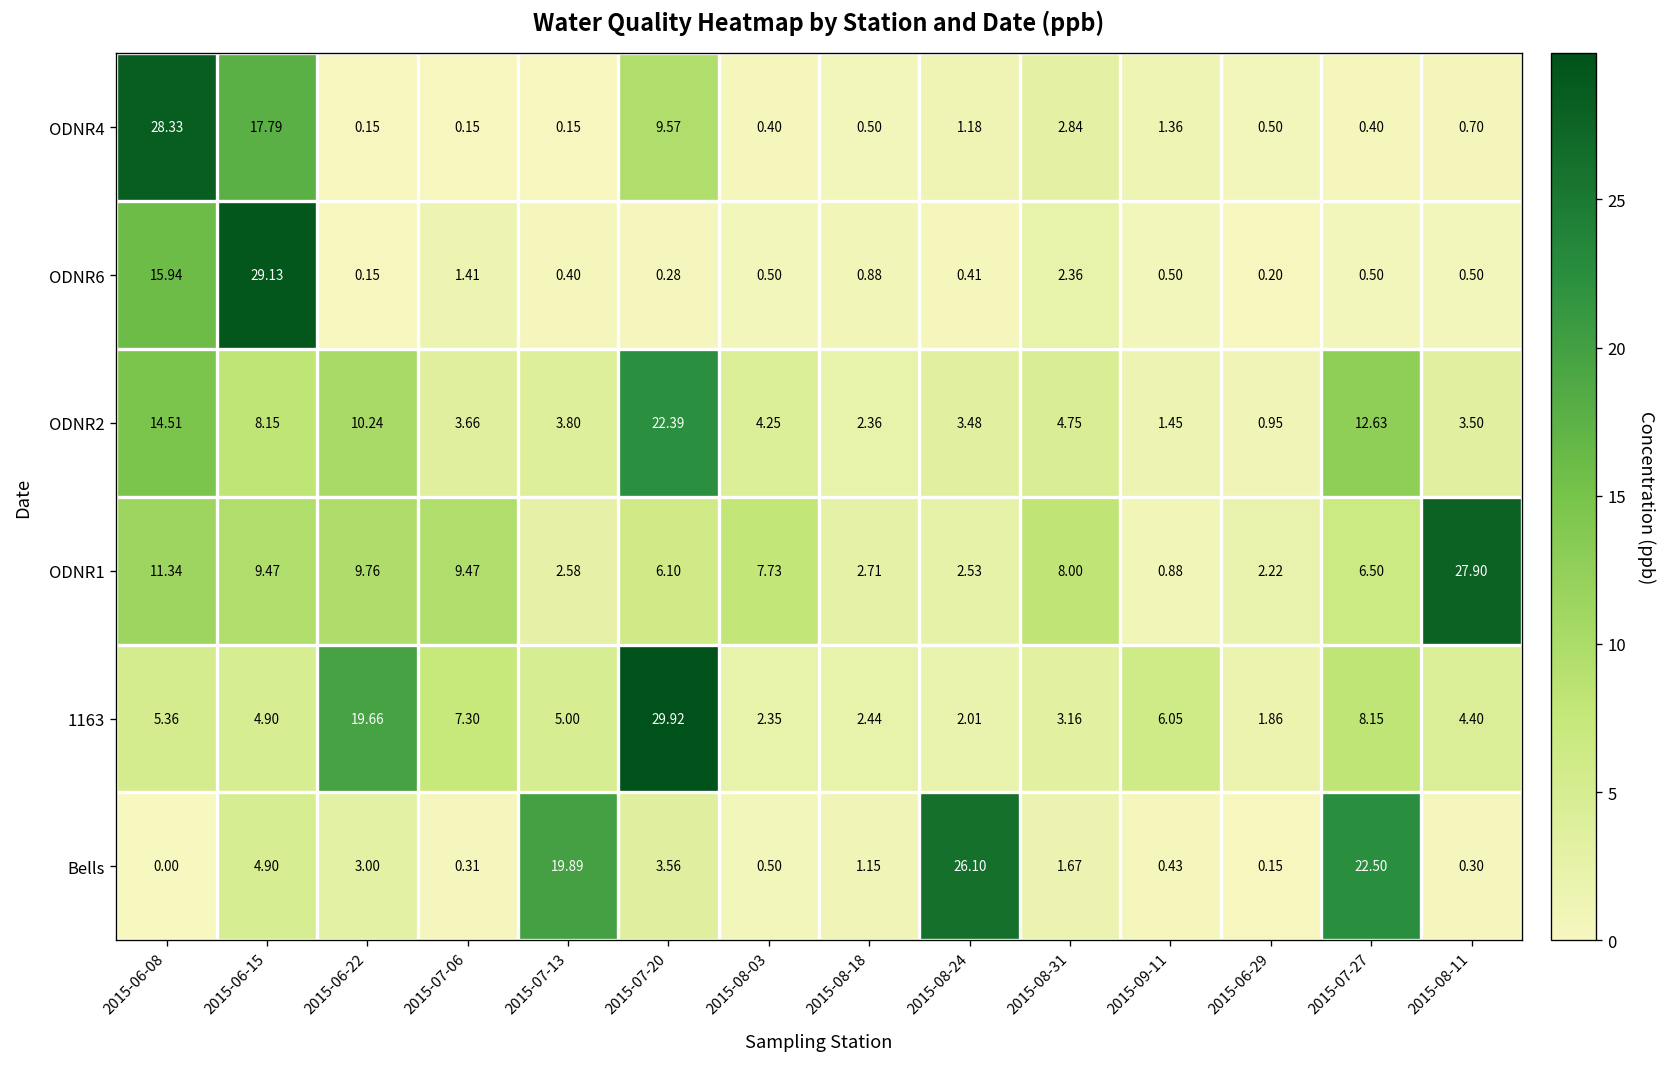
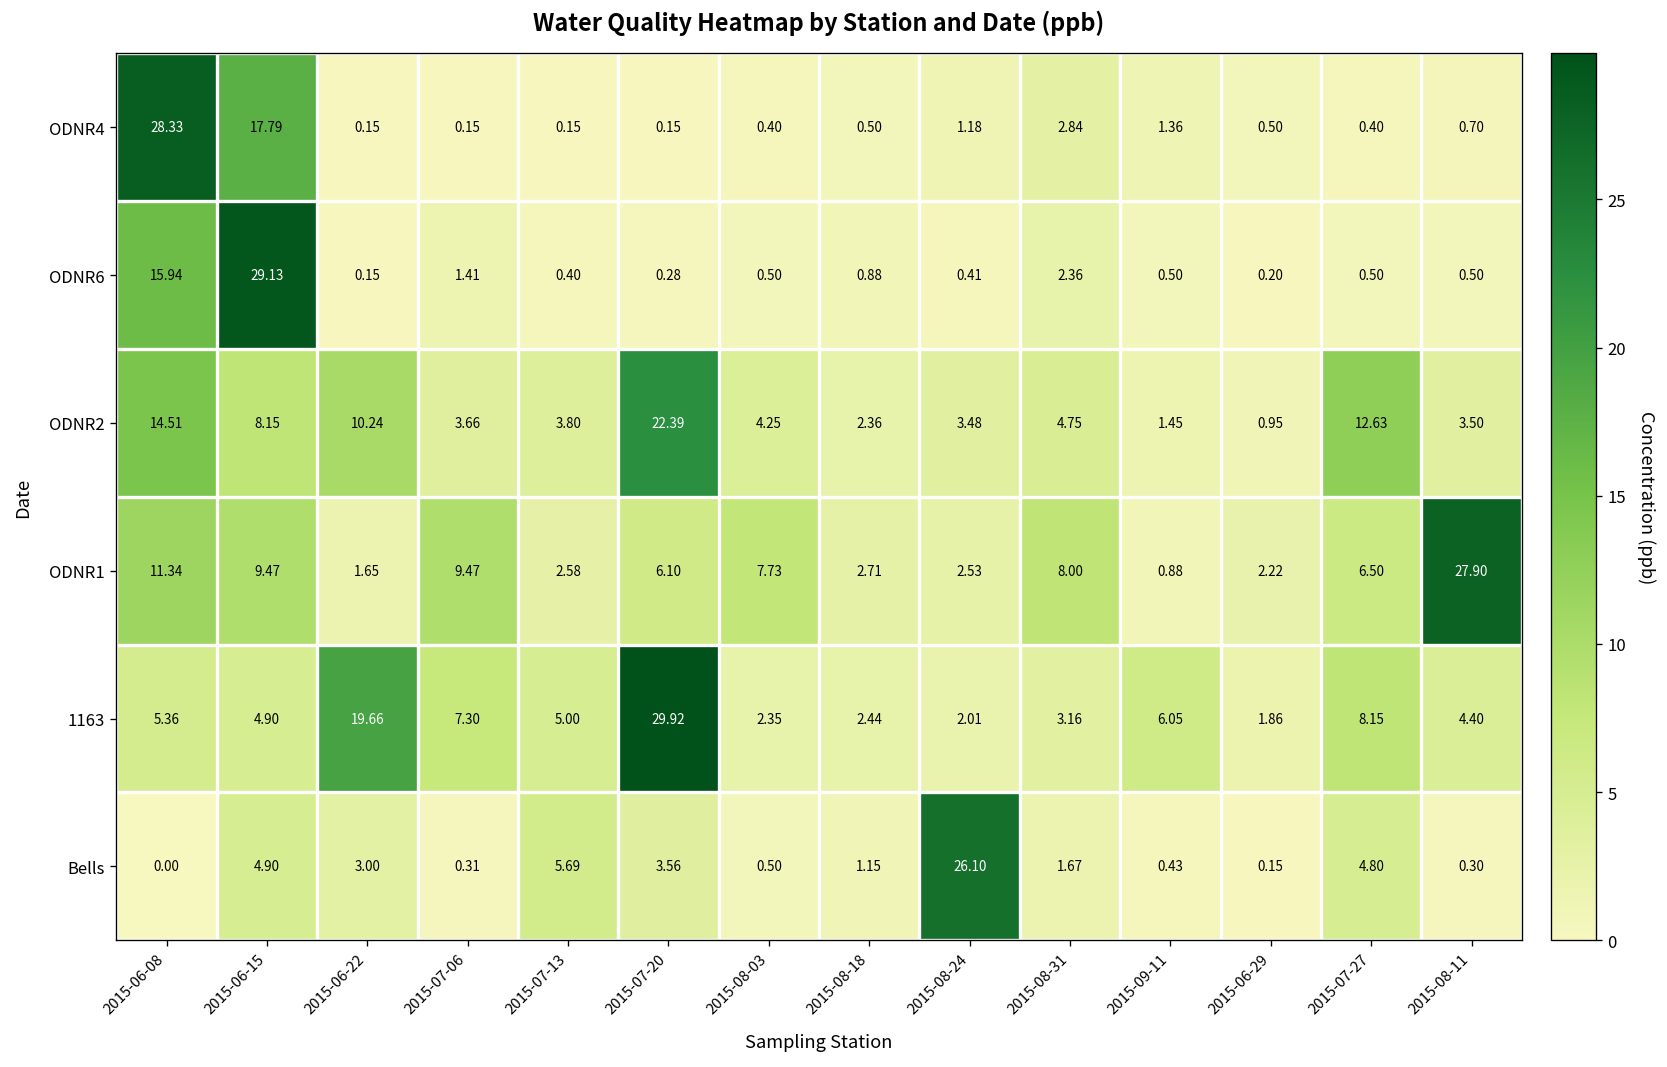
  {
    "ODNR4": {
      "2015-06-08": 28.33,
      "2015-06-15": 17.79,
      "2015-06-22": 0.15,
      "2015-07-06": 0.15,
      "2015-07-13": 0.15,
-     "2015-07-20": 9.57,
+     "2015-07-20": 0.15,
      "2015-08-03": 0.40,
      "2015-08-18": 0.50,
      "2015-08-24": 1.18,
      "2015-08-31": 2.84,
      "2015-09-11": 1.36,
      "2015-06-29": 0.50,
      "2015-07-27": 0.40,
      "2015-08-11": 0.70
    },
    "ODNR6": {
      "2015-06-08": 15.94,
      "2015-06-15": 29.13,
      "2015-06-22": 0.15,
      "2015-07-06": 1.41,
      "2015-07-13": 0.40,
      "2015-07-20": 0.28,
      "2015-08-03": 0.50,
      "2015-08-18": 0.88,
      "2015-08-24": 0.41,
      "2015-08-31": 2.36,
      "2015-09-11": 0.50,
      "2015-06-29": 0.20,
      "2015-07-27": 0.50,
      "2015-08-11": 0.50
    },
    "ODNR2": {
      "2015-06-08": 14.51,
      "2015-06-15": 8.15,
      "2015-06-22": 10.24,
      "2015-07-06": 3.66,
      "2015-07-13": 3.80,
      "2015-07-20": 22.39,
      "2015-08-03": 4.25,
      "2015-08-18": 2.36,
      "2015-08-24": 3.48,
      "2015-08-31": 4.75,
      "2015-09-11": 1.45,
      "2015-06-29": 0.95,
      "2015-07-27": 12.63,
      "2015-08-11": 3.50
    },
    "ODNR1": {
      "2015-06-08": 11.34,
      "2015-06-15": 9.47,
-     "2015-06-22": 9.76,
+     "2015-06-22": 1.65,
      "2015-07-06": 9.47,
      "2015-07-13": 2.58,
      "2015-07-20": 6.10,
      "2015-08-03": 7.73,
      "2015-08-18": 2.71,
      "2015-08-24": 2.53,
      "2015-08-31": 8.00,
      "2015-09-11": 0.88,
      "2015-06-29": 2.22,
      "2015-07-27": 6.50,
      "2015-08-11": 27.90
    },
    "1163": {
      "2015-06-08": 5.36,
      "2015-06-15": 4.90,
      "2015-06-22": 19.66,
      "2015-07-06": 7.30,
      "2015-07-13": 5.00,
      "2015-07-20": 29.92,
      "2015-08-03": 2.35,
      "2015-08-18": 2.44,
      "2015-08-24": 2.01,
      "2015-08-31": 3.16,
      "2015-09-11": 6.05,
      "2015-06-29": 1.86,
      "2015-07-27": 8.15,
      "2015-08-11": 4.40
    },
    "Bells": {
      "2015-06-08": 0.00,
      "2015-06-15": 4.90,
      "2015-06-22": 3.00,
      "2015-07-06": 0.31,
-     "2015-07-13": 19.89,
+     "2015-07-13": 5.69,
      "2015-07-20": 3.56,
      "2015-08-03": 0.50,
      "2015-08-18": 1.15,
      "2015-08-24": 26.10,
      "2015-08-31": 1.67,
      "2015-09-11": 0.43,
      "2015-06-29": 0.15,
-     "2015-07-27": 22.50,
+     "2015-07-27": 4.80,
      "2015-08-11": 0.30
    }
  }
